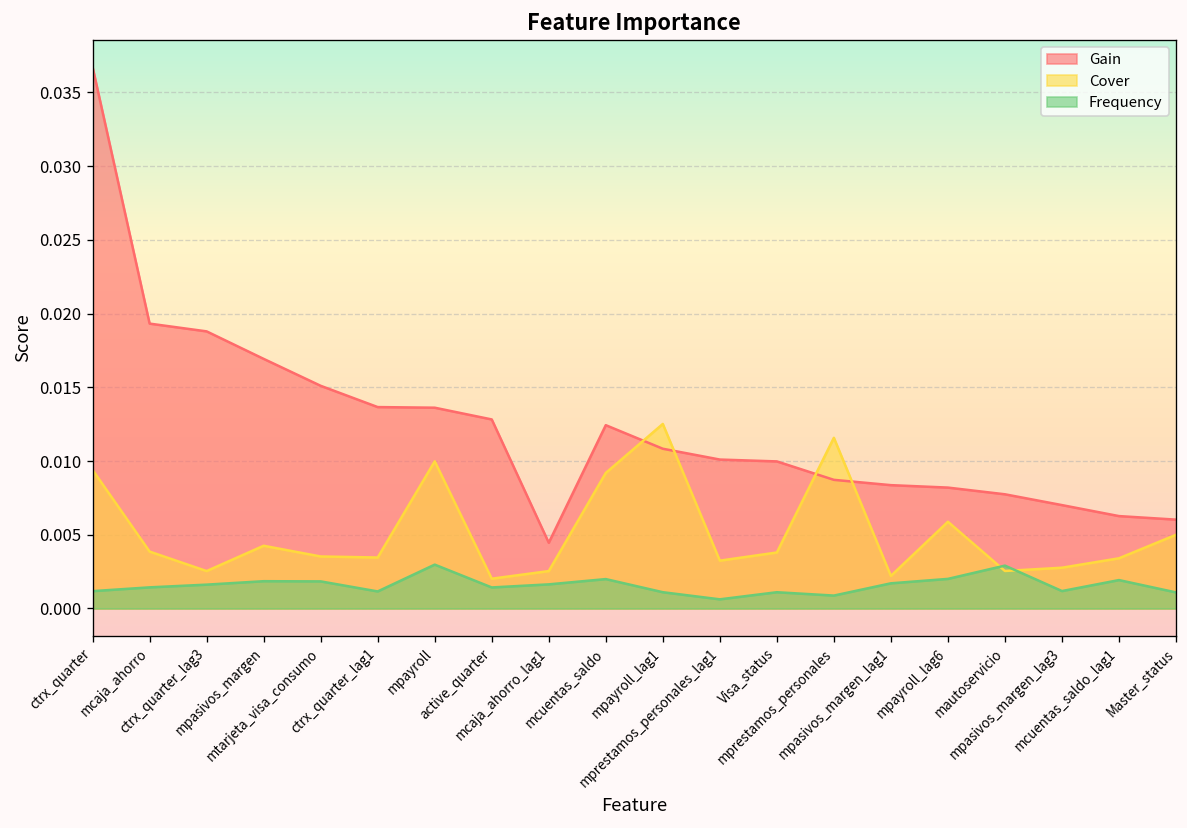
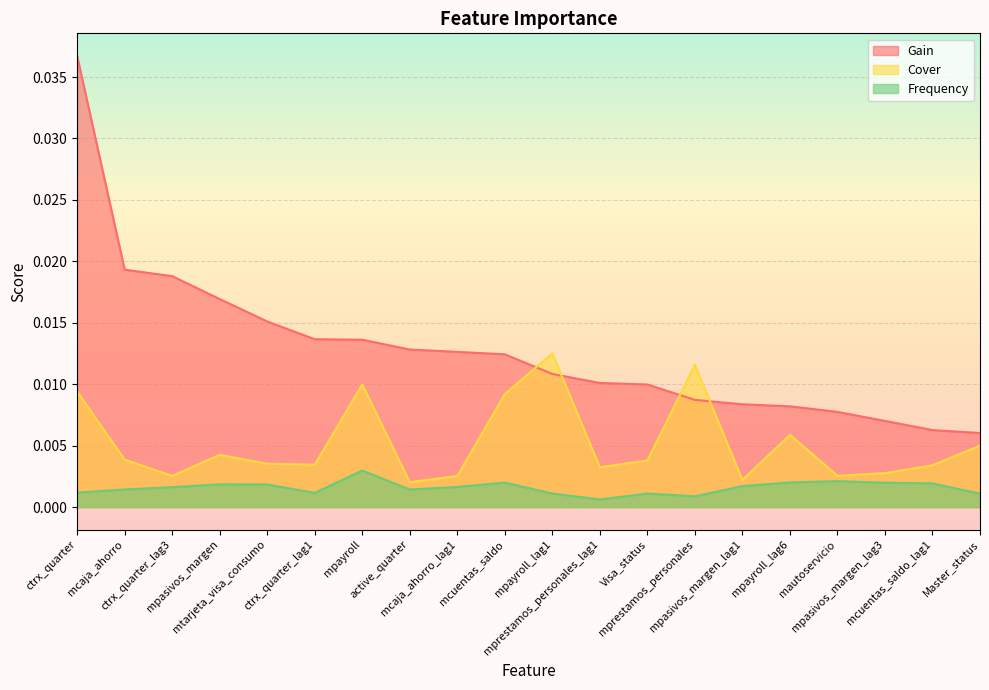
  {
    "Gain": {
      "ctrx_quarter": 0.0367,
      "mcaja_ahorro": 0.0193,
      "ctrx_quarter_lag3": 0.0188,
      "mpasivos_margen": 0.0169,
      "mtarjeta_visa_consumo": 0.0151,
      "ctrx_quarter_lag1": 0.0137,
      "mpayroll": 0.0136,
      "active_quarter": 0.0128,
-     "mcaja_ahorro_lag1": 0.0045,
+     "mcaja_ahorro_lag1": 0.0126,
      "mcuentas_saldo": 0.0124,
      "mpayroll_lag1": 0.0108,
      "mprestamos_personales_lag1": 0.0101,
      "Visa_status": 0.0100,
      "mprestamos_personales": 0.0087,
      "mpasivos_margen_lag1": 0.0084,
      "mpayroll_lag6": 0.0082,
      "mautoservicio": 0.0077,
      "mpasivos_margen_lag3": 0.0070,
      "mcuentas_saldo_lag1": 0.0063,
      "Master_status": 0.0060
    },
    "Cover": {
      "ctrx_quarter": 0.0094,
      "mcaja_ahorro": 0.0039,
      "ctrx_quarter_lag3": 0.0025,
      "mpasivos_margen": 0.0043,
      "mtarjeta_visa_consumo": 0.0035,
      "ctrx_quarter_lag1": 0.0035,
      "mpayroll": 0.0100,
      "active_quarter": 0.0020,
      "mcaja_ahorro_lag1": 0.0025,
      "mcuentas_saldo": 0.0092,
      "mpayroll_lag1": 0.0125,
      "mprestamos_personales_lag1": 0.0032,
      "Visa_status": 0.0038,
      "mprestamos_personales": 0.0116,
      "mpasivos_margen_lag1": 0.0022,
      "mpayroll_lag6": 0.0059,
      "mautoservicio": 0.0025,
      "mpasivos_margen_lag3": 0.0028,
      "mcuentas_saldo_lag1": 0.0034,
      "Master_status": 0.0050
    },
    "Frequency": {
      "ctrx_quarter": 0.0012,
      "mcaja_ahorro": 0.0014,
      "ctrx_quarter_lag3": 0.0016,
      "mpasivos_margen": 0.0019,
      "mtarjeta_visa_consumo": 0.0018,
      "ctrx_quarter_lag1": 0.0012,
      "mpayroll": 0.0030,
      "active_quarter": 0.0014,
      "mcaja_ahorro_lag1": 0.0016,
      "mcuentas_saldo": 0.0020,
      "mpayroll_lag1": 0.0011,
      "mprestamos_personales_lag1": 0.0006,
      "Visa_status": 0.0011,
      "mprestamos_personales": 0.0009,
      "mpasivos_margen_lag1": 0.0017,
      "mpayroll_lag6": 0.0020,
-     "mautoservicio": 0.0029,
-     "mpasivos_margen_lag3": 0.0012,
+     "mautoservicio": 0.0021,
+     "mpasivos_margen_lag3": 0.0020,
      "mcuentas_saldo_lag1": 0.0019,
      "Master_status": 0.0011
    }
  }
